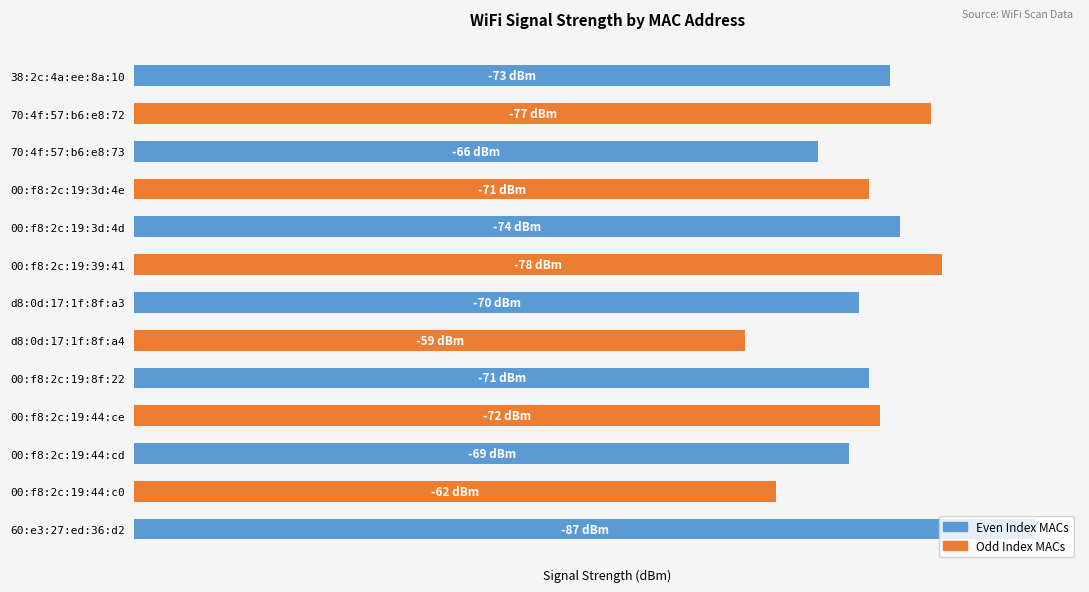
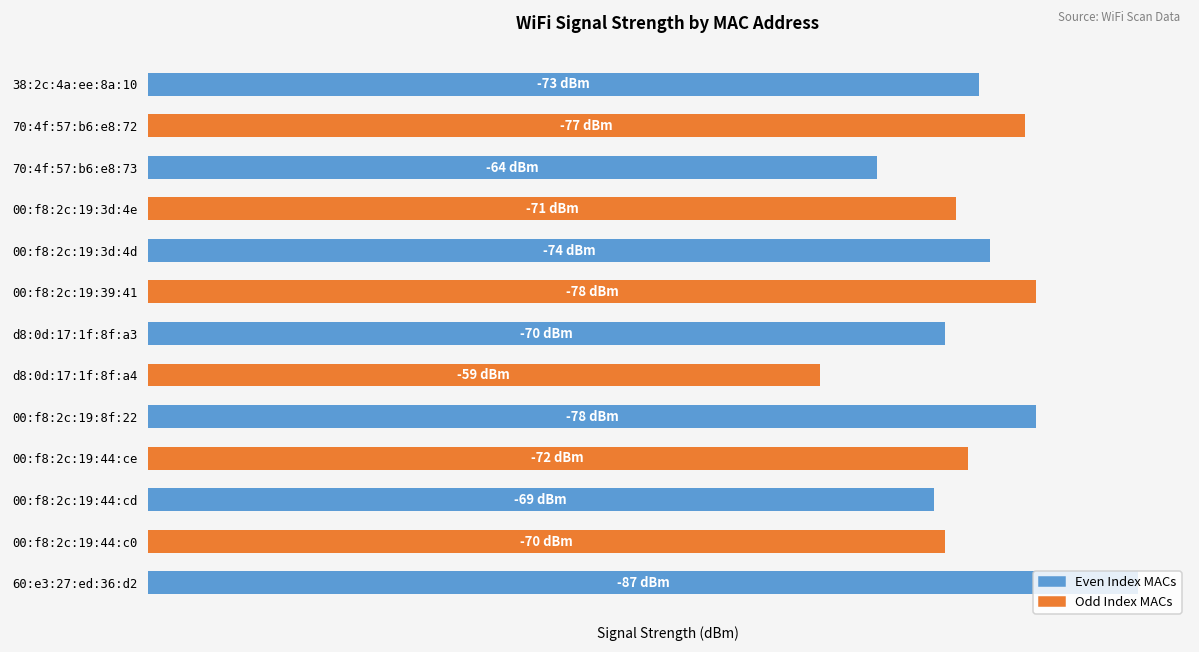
  {
-   "70:4f:57:b6:e8:73": -66,
-   "00:f8:2c:19:8f:22": -71,
-   "00:f8:2c:19:44:c0": -62
+   "70:4f:57:b6:e8:73": -64,
+   "00:f8:2c:19:8f:22": -78,
+   "00:f8:2c:19:44:c0": -70
  }
